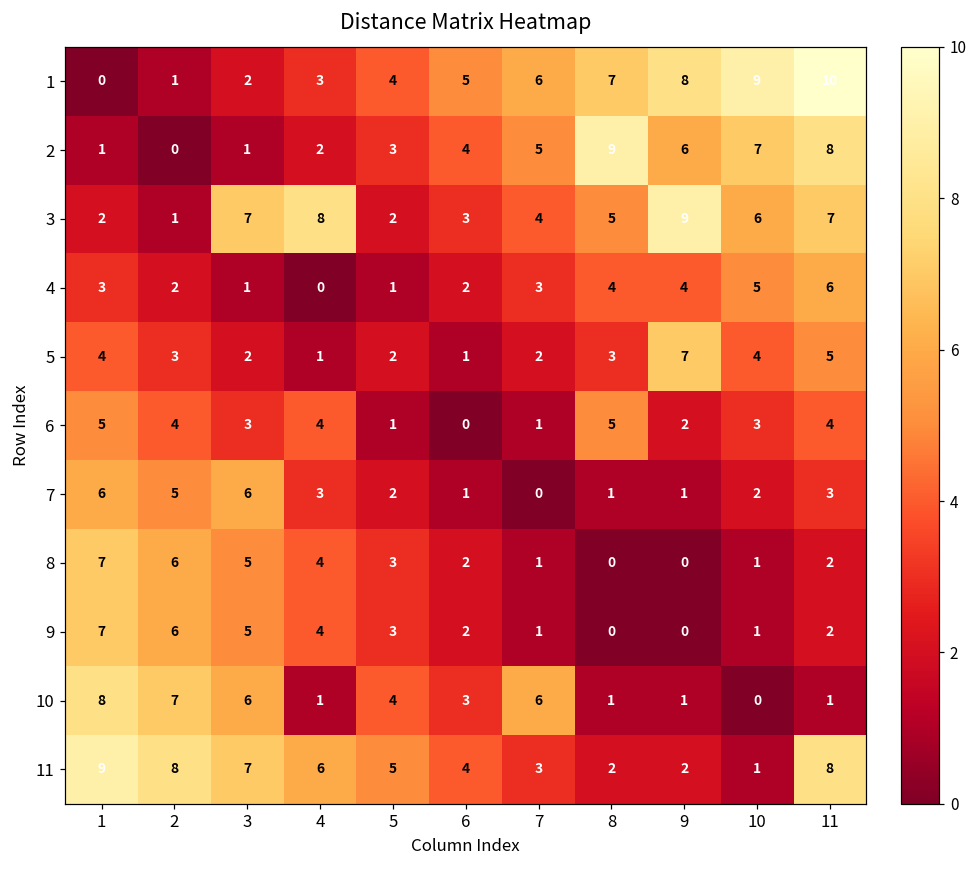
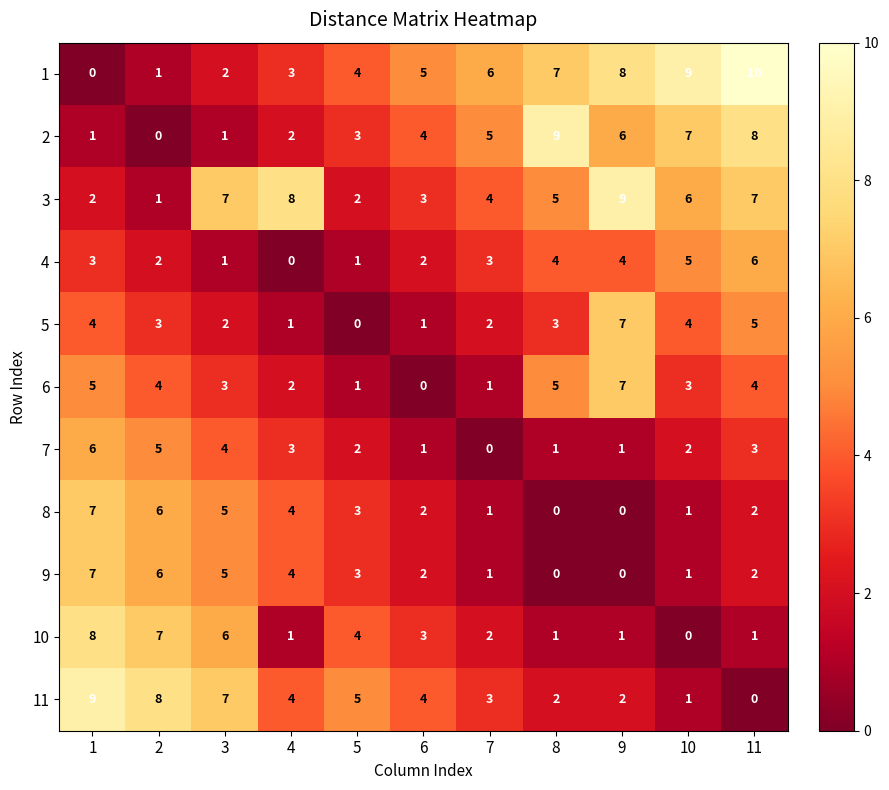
  {
    "1": {
      "1": 0,
      "2": 1,
      "3": 2,
      "4": 3,
      "5": 4,
      "6": 5,
      "7": 6,
      "8": 7,
      "9": 8,
      "10": 9,
      "11": 10
    },
    "2": {
      "1": 1,
      "2": 0,
      "3": 1,
      "4": 2,
      "5": 3,
      "6": 4,
      "7": 5,
      "8": 9,
      "9": 6,
      "10": 7,
      "11": 8
    },
    "3": {
      "1": 2,
      "2": 1,
      "3": 7,
      "4": 8,
      "5": 2,
      "6": 3,
      "7": 4,
      "8": 5,
      "9": 9,
      "10": 6,
      "11": 7
    },
    "4": {
      "1": 3,
      "2": 2,
      "3": 1,
      "4": 0,
      "5": 1,
      "6": 2,
      "7": 3,
      "8": 4,
      "9": 4,
      "10": 5,
      "11": 6
    },
    "5": {
      "1": 4,
      "2": 3,
      "3": 2,
      "4": 1,
-     "5": 2,
+     "5": 0,
      "6": 1,
      "7": 2,
      "8": 3,
      "9": 7,
      "10": 4,
      "11": 5
    },
    "6": {
      "1": 5,
      "2": 4,
      "3": 3,
-     "4": 4,
+     "4": 2,
      "5": 1,
      "6": 0,
      "7": 1,
      "8": 5,
-     "9": 2,
+     "9": 7,
      "10": 3,
      "11": 4
    },
    "7": {
      "1": 6,
      "2": 5,
-     "3": 6,
+     "3": 4,
      "4": 3,
      "5": 2,
      "6": 1,
      "7": 0,
      "8": 1,
      "9": 1,
      "10": 2,
      "11": 3
    },
    "8": {
      "1": 7,
      "2": 6,
      "3": 5,
      "4": 4,
      "5": 3,
      "6": 2,
      "7": 1,
      "8": 0,
      "9": 0,
      "10": 1,
      "11": 2
    },
    "9": {
      "1": 7,
      "2": 6,
      "3": 5,
      "4": 4,
      "5": 3,
      "6": 2,
      "7": 1,
      "8": 0,
      "9": 0,
      "10": 1,
      "11": 2
    },
    "10": {
      "1": 8,
      "2": 7,
      "3": 6,
      "4": 1,
      "5": 4,
      "6": 3,
-     "7": 6,
+     "7": 2,
      "8": 1,
      "9": 1,
      "10": 0,
      "11": 1
    },
    "11": {
      "1": 9,
      "2": 8,
      "3": 7,
-     "4": 6,
+     "4": 4,
      "5": 5,
      "6": 4,
      "7": 3,
      "8": 2,
      "9": 2,
      "10": 1,
-     "11": 8
+     "11": 0
    }
  }
